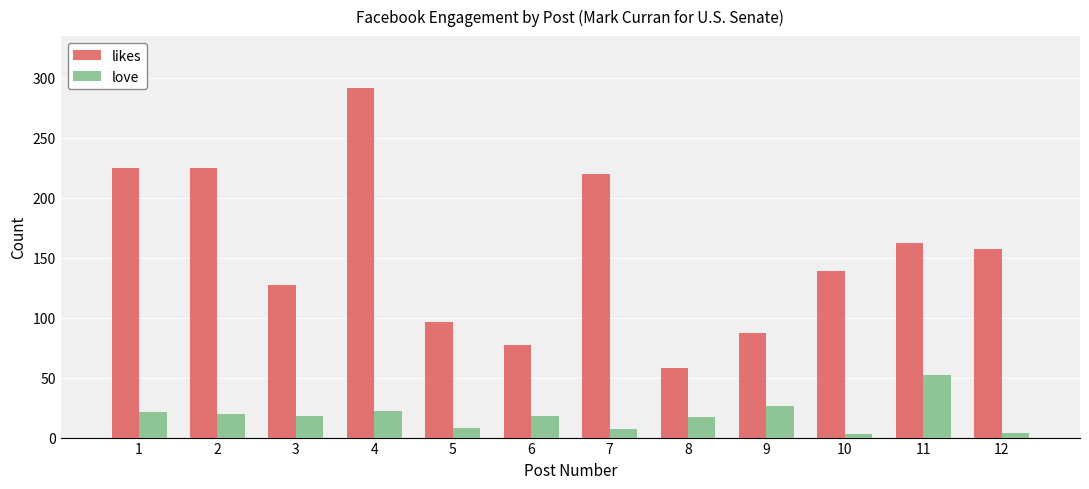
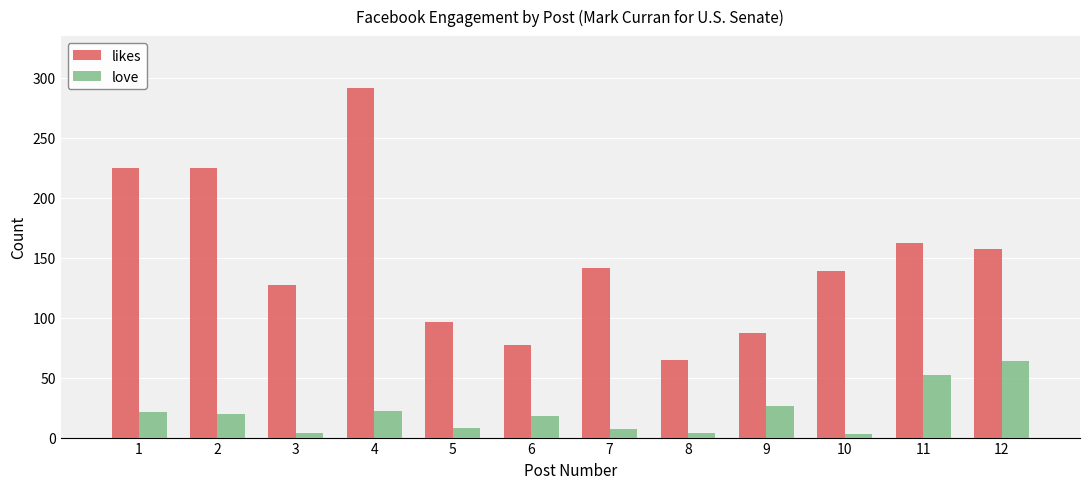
  {
    "likes": {
      "1": 225,
      "2": 225,
      "3": 127,
      "4": 291,
      "5": 96,
      "6": 77,
-     "7": 220,
-     "8": 58,
+     "7": 141,
+     "8": 65,
      "9": 87,
      "10": 139,
      "11": 162,
      "12": 157
    },
    "love": {
      "1": 21,
      "2": 20,
-     "3": 18,
+     "3": 4,
      "4": 22,
      "5": 8,
      "6": 18,
      "7": 7,
-     "8": 17,
+     "8": 4,
      "9": 26,
      "10": 3,
      "11": 52,
-     "12": 4
+     "12": 64
    }
  }
